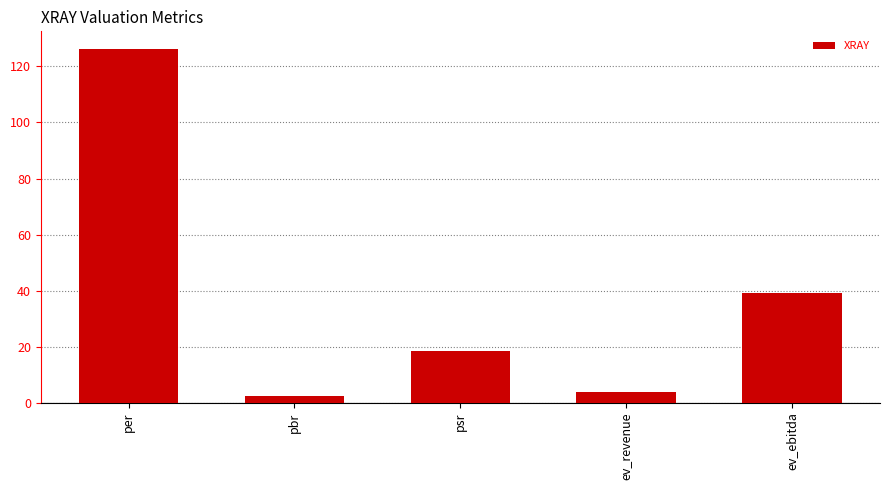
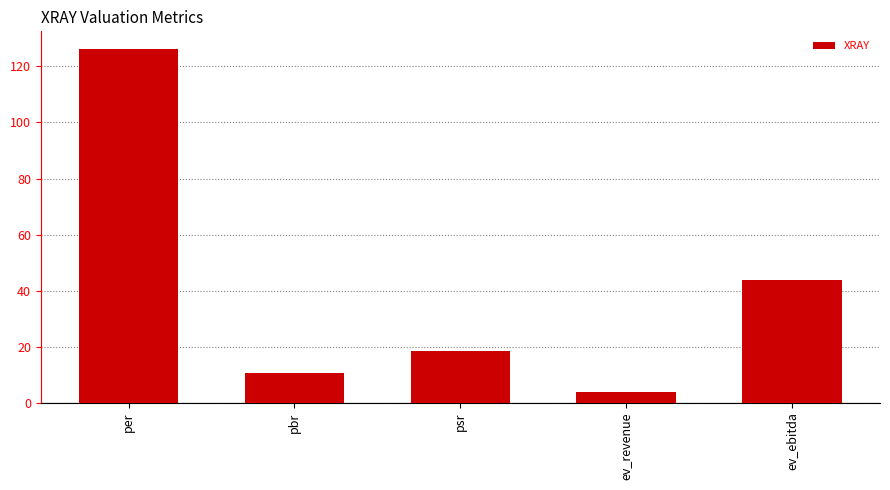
  {
    "per": 126,
-   "pbr": 2,
+   "pbr": 11,
    "psr": 19,
    "ev_revenue": 4,
-   "ev_ebitda": 39
+   "ev_ebitda": 44
  }
